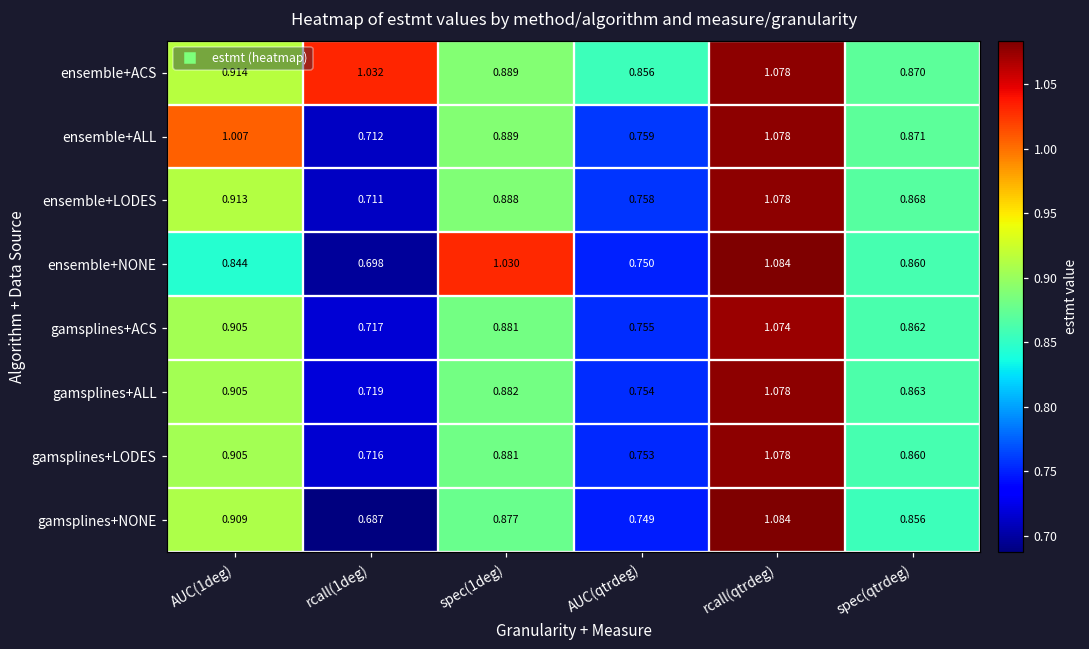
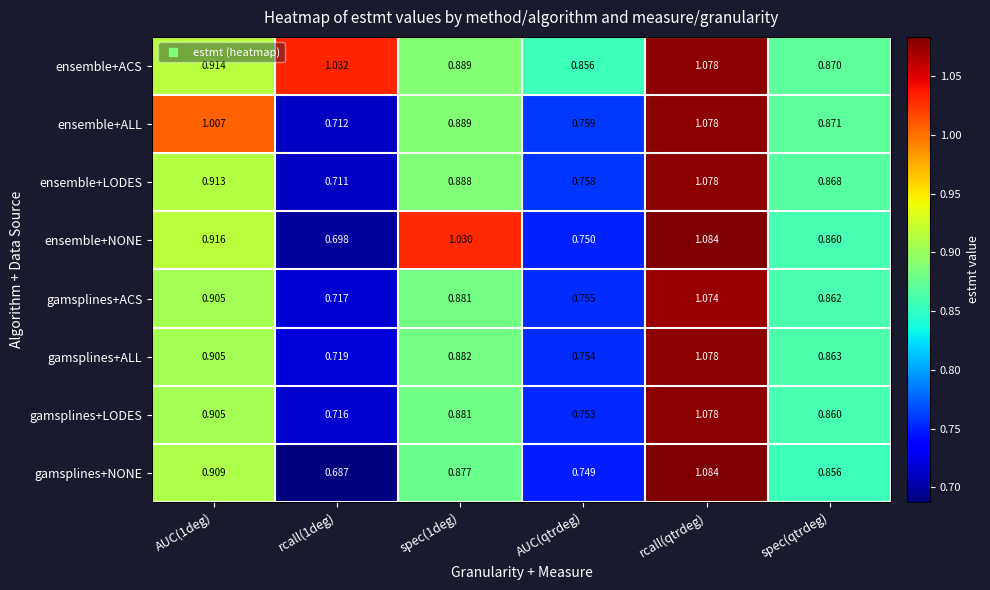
  {
    "ensemble+ACS": {
      "rcall(1deg)": 1.032,
      "spec(1deg)": 0.889,
      "AUC(qtrdeg)": 0.856,
      "rcall(qtrdeg)": 1.078,
      "spec(qtrdeg)": 0.870
    },
    "ensemble+ALL": {
      "AUC(1deg)": 1.007,
      "rcall(1deg)": 0.712,
      "spec(1deg)": 0.889,
      "AUC(qtrdeg)": 0.759,
      "rcall(qtrdeg)": 1.078,
      "spec(qtrdeg)": 0.871
    },
    "ensemble+LODES": {
      "AUC(1deg)": 0.913,
      "rcall(1deg)": 0.711,
      "spec(1deg)": 0.888,
      "AUC(qtrdeg)": 0.758,
      "rcall(qtrdeg)": 1.078,
      "spec(qtrdeg)": 0.868
    },
    "ensemble+NONE": {
-     "AUC(1deg)": 0.844,
+     "AUC(1deg)": 0.916,
      "rcall(1deg)": 0.698,
      "spec(1deg)": 1.030,
      "AUC(qtrdeg)": 0.750,
      "rcall(qtrdeg)": 1.084,
      "spec(qtrdeg)": 0.860
    },
    "gamsplines+ACS": {
      "AUC(1deg)": 0.905,
      "rcall(1deg)": 0.717,
      "spec(1deg)": 0.881,
      "AUC(qtrdeg)": 0.755,
      "rcall(qtrdeg)": 1.074,
      "spec(qtrdeg)": 0.862
    },
    "gamsplines+ALL": {
      "AUC(1deg)": 0.905,
      "rcall(1deg)": 0.719,
      "spec(1deg)": 0.882,
      "AUC(qtrdeg)": 0.754,
      "rcall(qtrdeg)": 1.078,
      "spec(qtrdeg)": 0.863
    },
    "gamsplines+LODES": {
      "AUC(1deg)": 0.905,
      "rcall(1deg)": 0.716,
      "spec(1deg)": 0.881,
      "AUC(qtrdeg)": 0.753,
      "rcall(qtrdeg)": 1.078,
      "spec(qtrdeg)": 0.860
    },
    "gamsplines+NONE": {
      "AUC(1deg)": 0.909,
      "rcall(1deg)": 0.687,
      "spec(1deg)": 0.877,
      "AUC(qtrdeg)": 0.749,
      "rcall(qtrdeg)": 1.084,
      "spec(qtrdeg)": 0.856
    }
  }
